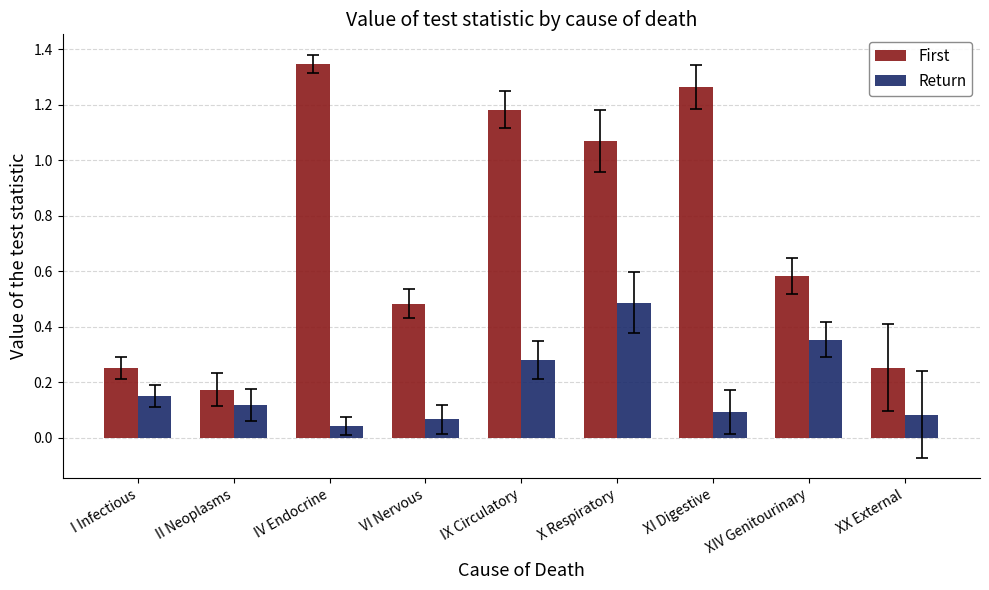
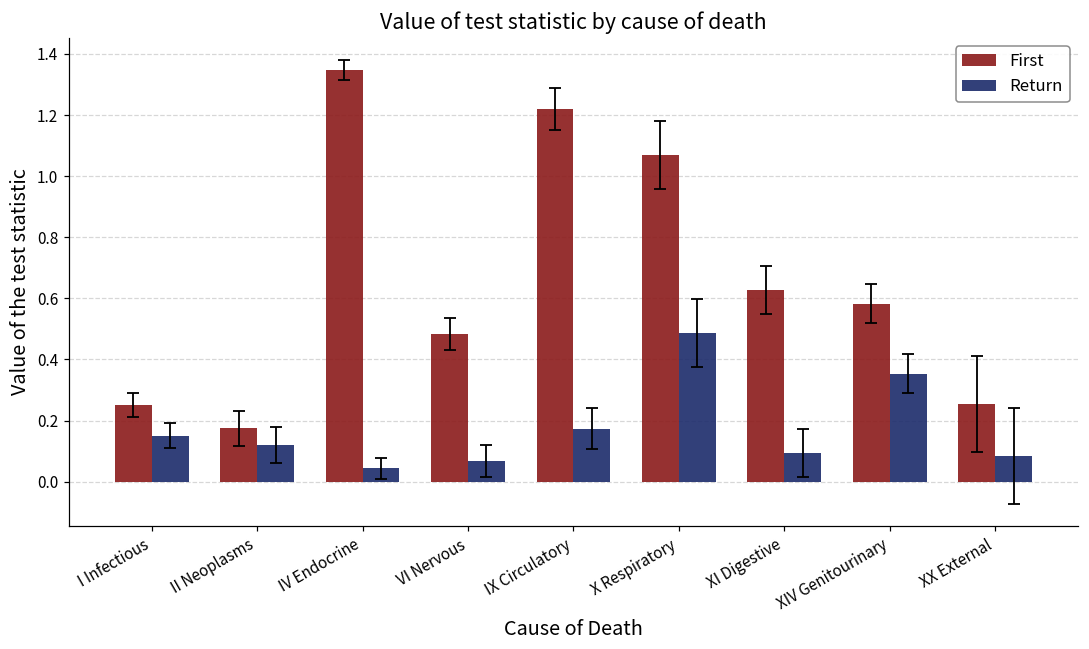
  {
    "First": {
      "I Infectious": 0.25,
      "II Neoplasms": 0.17,
      "IV Endocrine": 1.35,
      "VI Nervous": 0.48,
-     "IX Circulatory": 1.18,
+     "IX Circulatory": 1.22,
      "X Respiratory": 1.07,
-     "XI Digestive": 1.26,
+     "XI Digestive": 0.63,
      "XIV Genitourinary": 0.58,
      "XX External": 0.25
    },
    "Return": {
      "I Infectious": 0.15,
      "II Neoplasms": 0.12,
      "IV Endocrine": 0.04,
      "VI Nervous": 0.07,
-     "IX Circulatory": 0.28,
+     "IX Circulatory": 0.17,
      "X Respiratory": 0.49,
      "XI Digestive": 0.09,
      "XIV Genitourinary": 0.35,
      "XX External": 0.08
    }
  }
